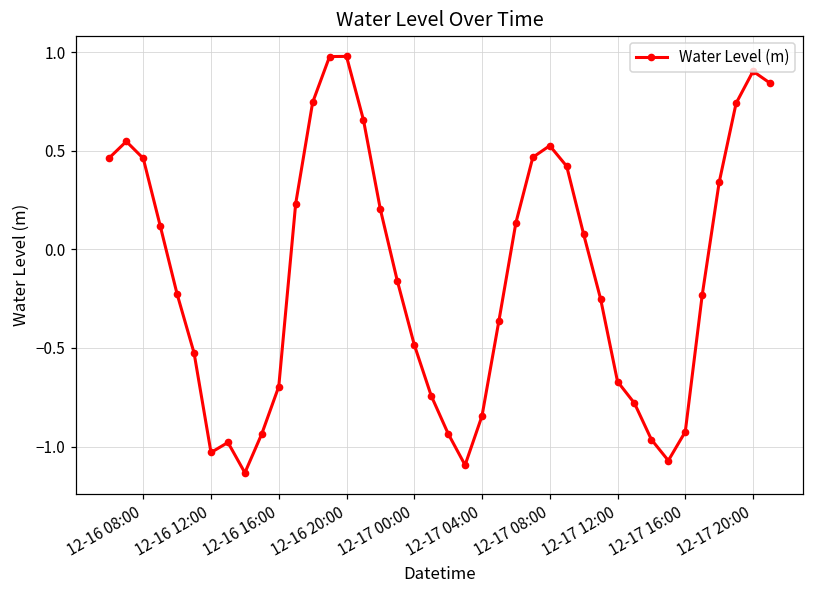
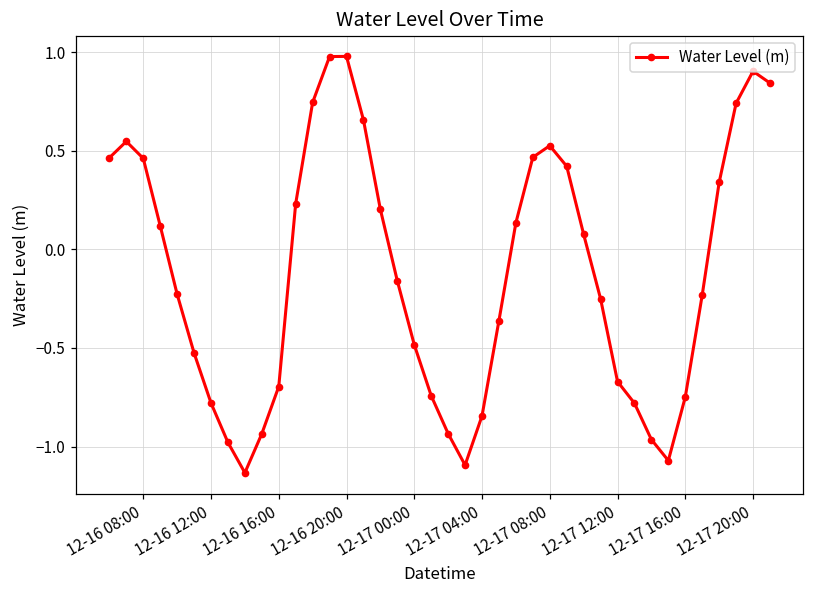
  {
    "12-16 08:00": 0.46,
-   "12-16 12:00": -1.03,
+   "12-16 12:00": -0.78,
    "12-16 16:00": -0.70,
    "12-16 20:00": 0.98,
    "12-17 00:00": -0.48,
    "12-17 04:00": -0.84,
    "12-17 08:00": 0.53,
    "12-17 12:00": -0.67,
-   "12-17 16:00": -0.92
+   "12-17 16:00": -0.75
  }
